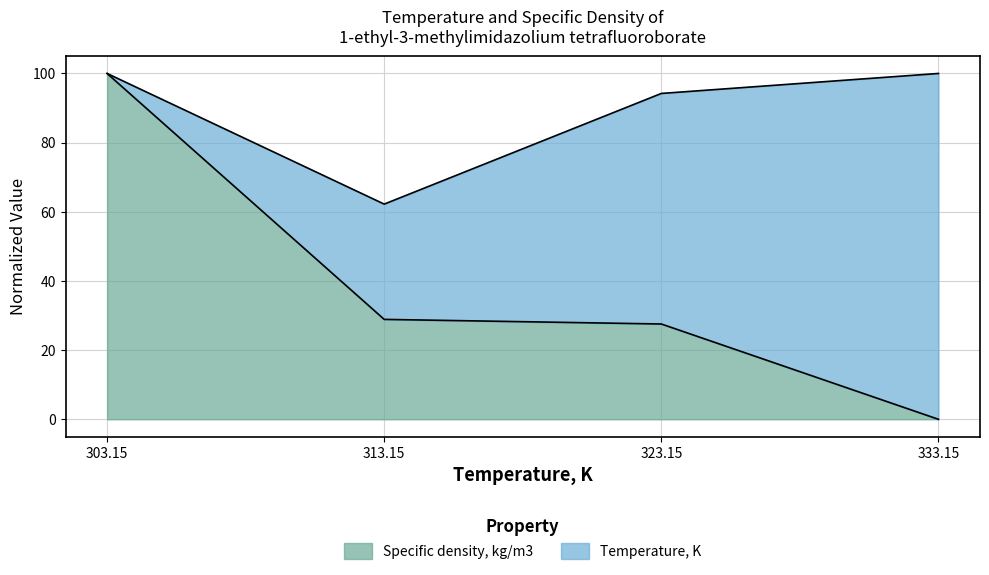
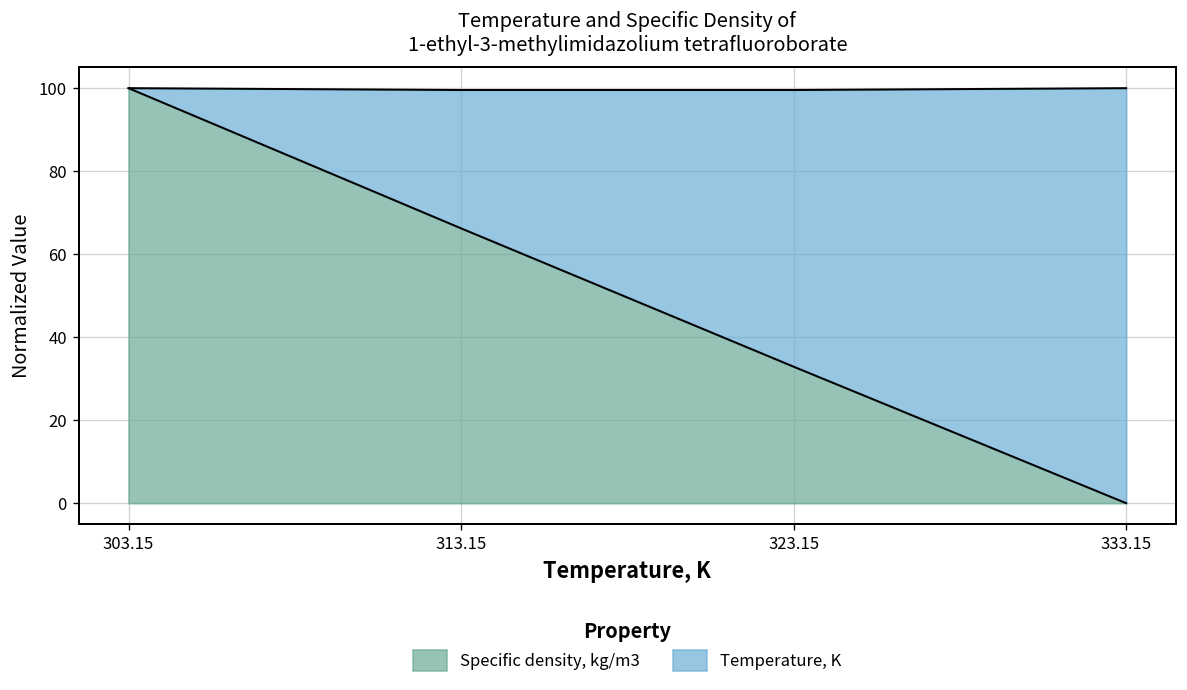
  {
    "Specific density, kg/m3": {
-     "313.15": 29,
-     "323.15": 28,
+     "313.15": 66,
+     "323.15": 33,
      "333.15": 0
    },
    "Temperature, K": {
      "313.15": 33,
      "323.15": 67,
      "333.15": 100
    }
  }
